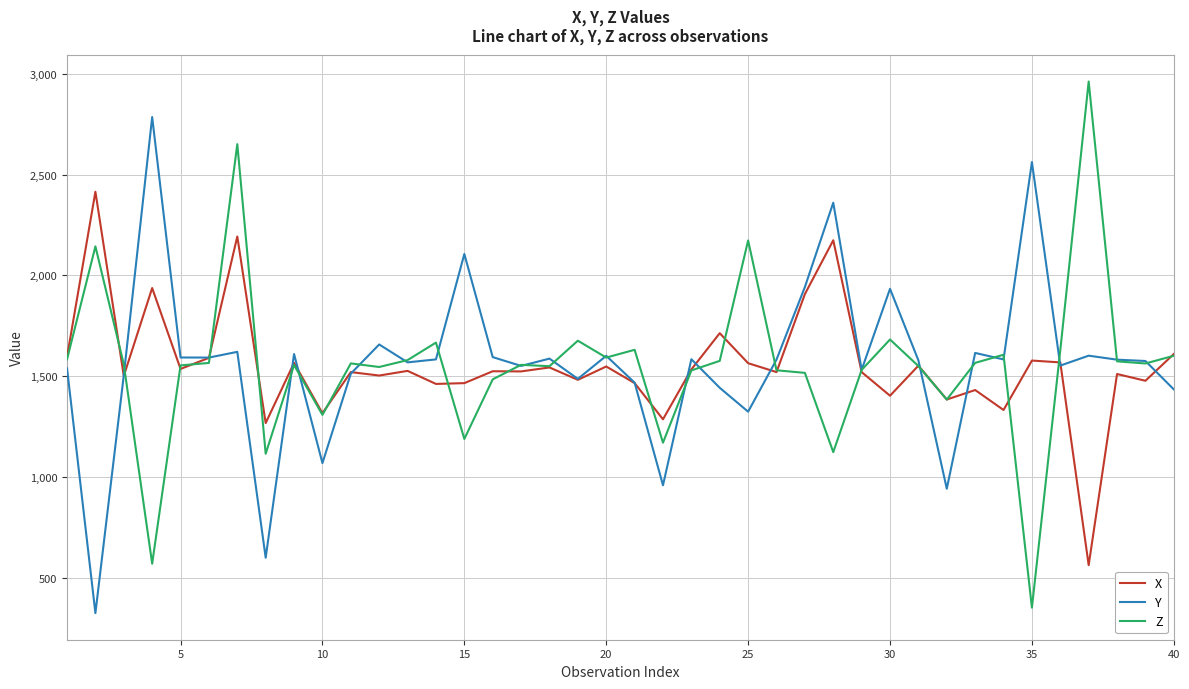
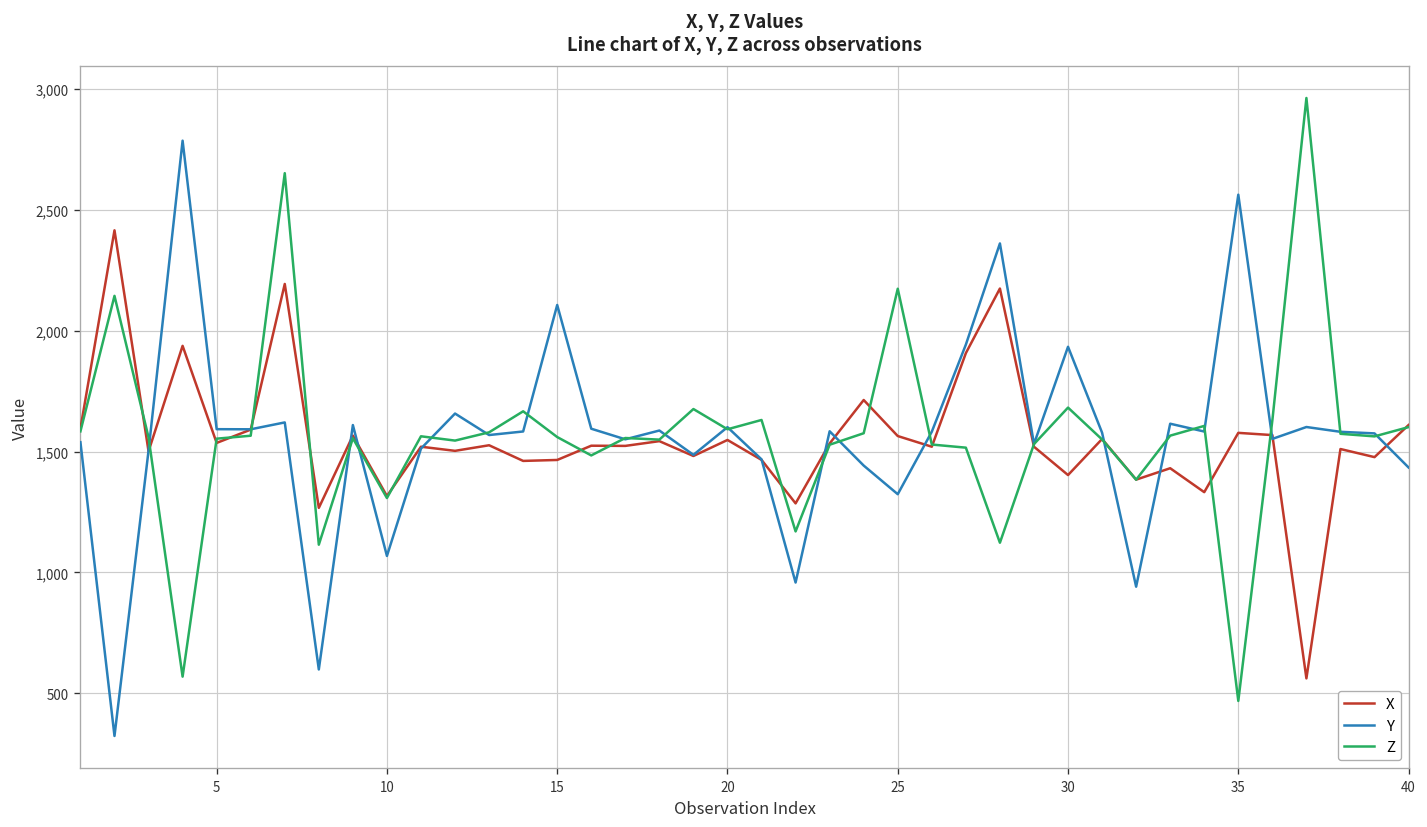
  {
    "X": {
      "5": "1,540",
      "15": "1,470",
      "20": "1,550",
      "25": "1,560",
      "30": "1,400",
      "35": "1,580"
    },
    "Y": {
      "5": "1,590",
      "10": "1,070",
      "15": "2,110",
      "25": "1,320",
      "30": "1,930",
      "35": "2,560",
      "40": "1,430"
    },
    "Z": {
      "5": "1,550",
-     "15": "1,190",
+     "15": "1,560",
      "25": "2,170",
      "30": "1,680",
-     "35": "350"
+     "35": "470"
    }
  }
